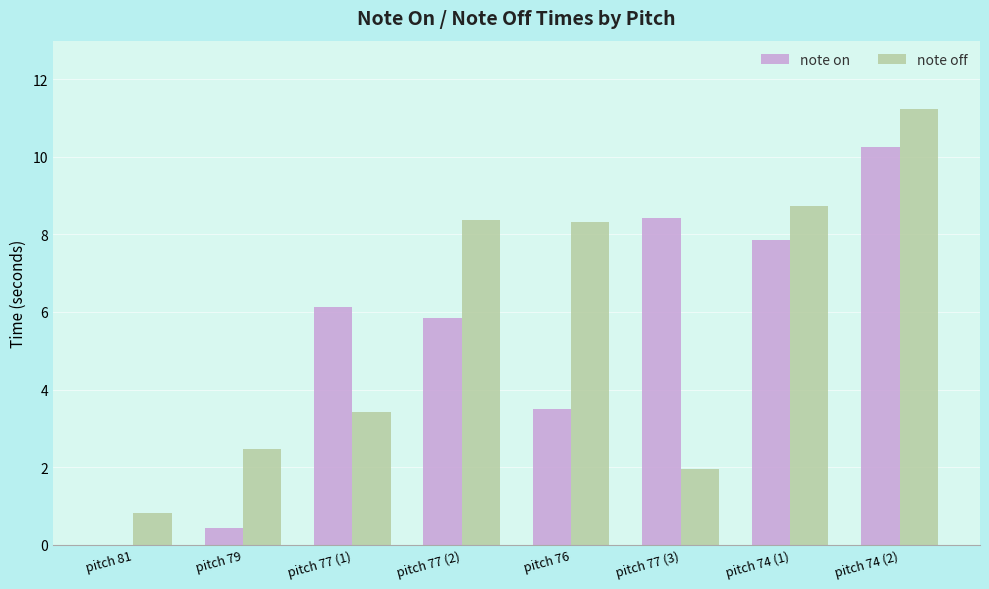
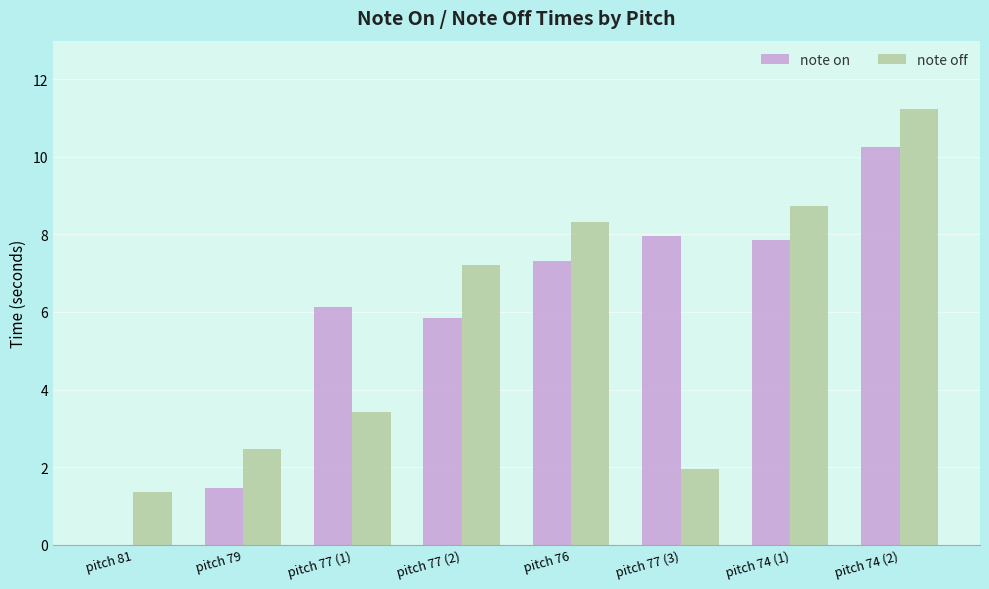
  {
    "note on": {
      "pitch 81": 0.0,
-     "pitch 79": 0.4,
+     "pitch 79": 1.5,
      "pitch 77 (1)": 6.1,
      "pitch 77 (2)": 5.9,
-     "pitch 76": 3.5,
-     "pitch 77 (3)": 8.4,
+     "pitch 76": 7.3,
+     "pitch 77 (3)": 8.0,
      "pitch 74 (1)": 7.9,
      "pitch 74 (2)": 10.2
    },
    "note off": {
-     "pitch 81": 0.8,
+     "pitch 81": 1.4,
      "pitch 79": 2.5,
      "pitch 77 (1)": 3.4,
-     "pitch 77 (2)": 8.4,
+     "pitch 77 (2)": 7.2,
      "pitch 76": 8.3,
      "pitch 77 (3)": 1.9,
      "pitch 74 (1)": 8.7,
      "pitch 74 (2)": 11.2
    }
  }
